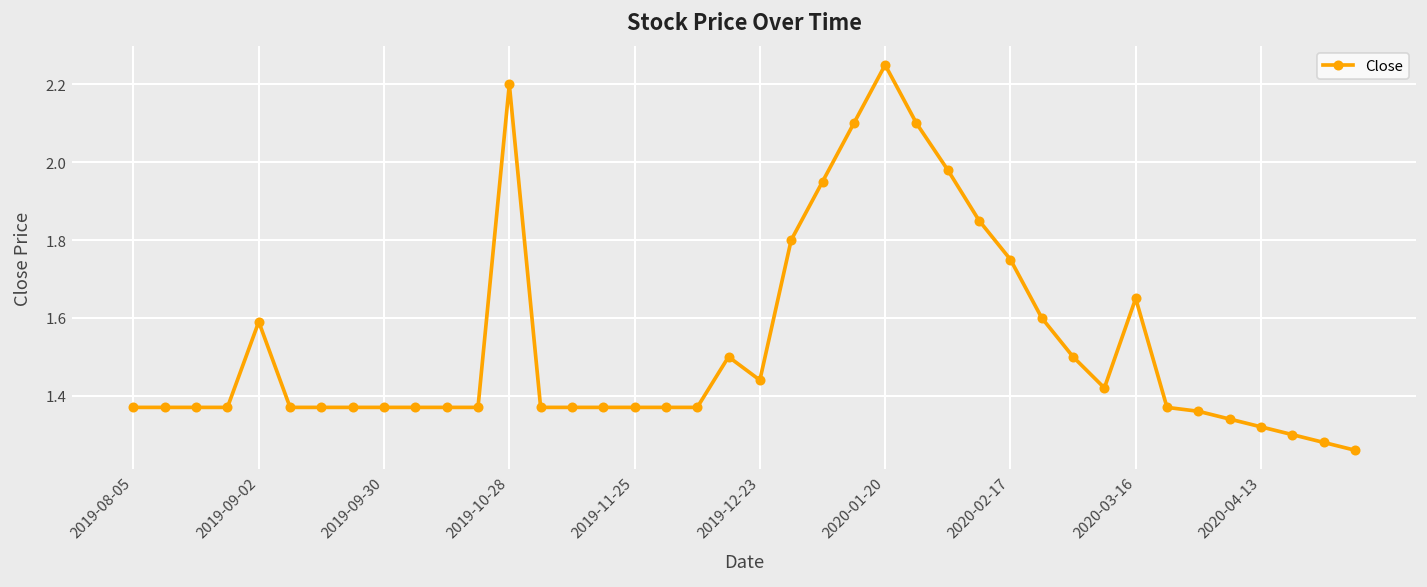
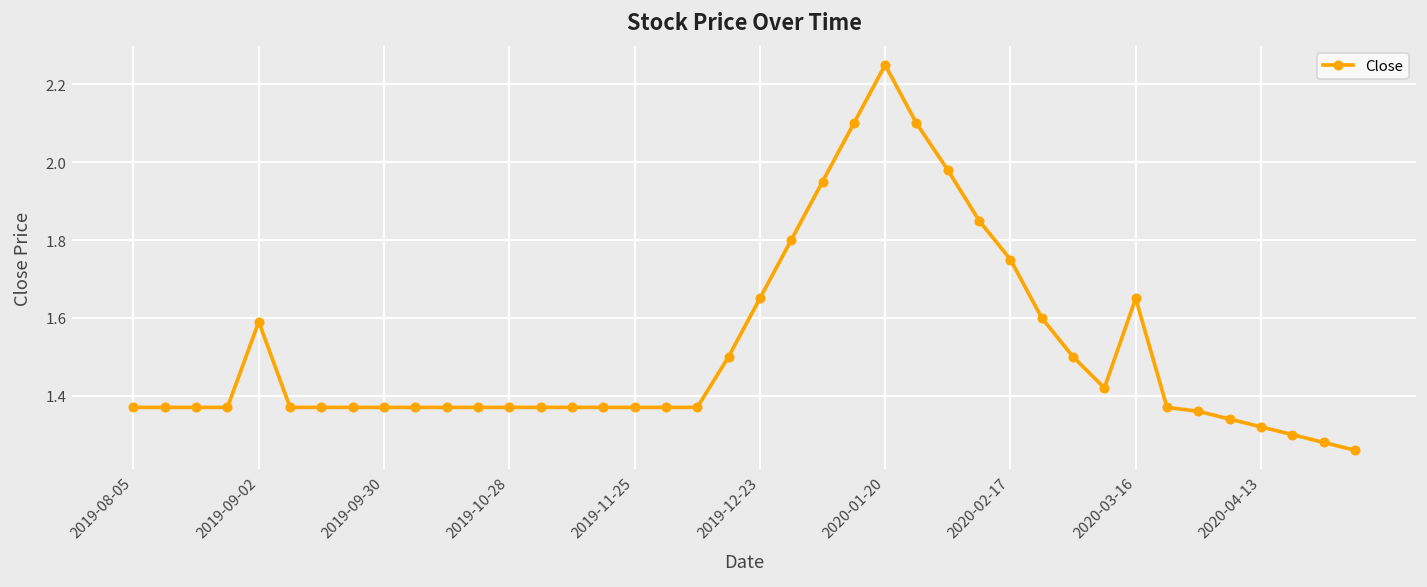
  {
    "2019-08-05": 1.37,
    "2019-09-02": 1.59,
    "2019-09-30": 1.37,
-   "2019-10-28": 2.20,
+   "2019-10-28": 1.37,
    "2019-11-25": 1.37,
-   "2019-12-23": 1.44,
+   "2019-12-23": 1.65,
    "2020-01-20": 2.25,
    "2020-02-17": 1.75,
    "2020-03-16": 1.65,
    "2020-04-13": 1.32
  }
